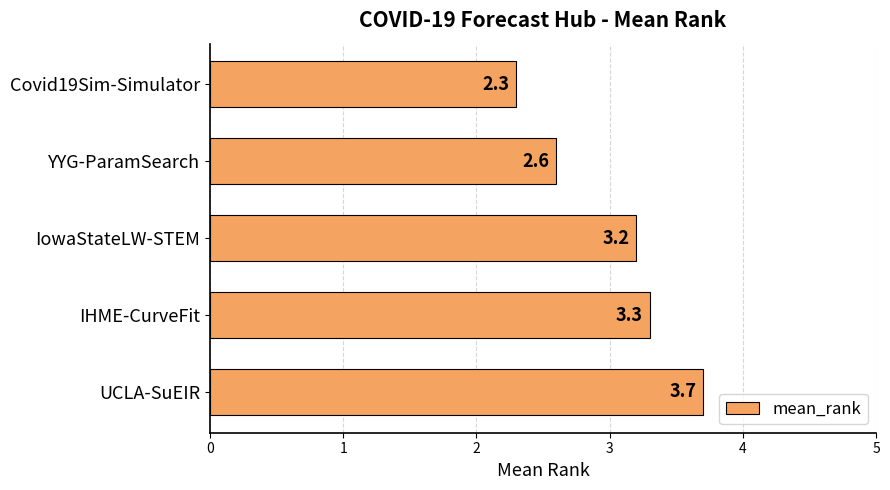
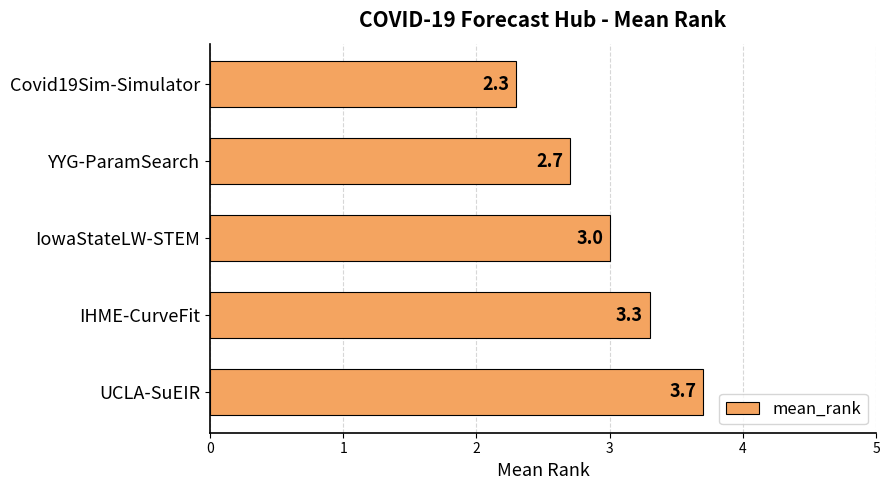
  {
    "Covid19Sim-Simulator": 2.3,
-   "YYG-ParamSearch": 2.6,
-   "IowaStateLW-STEM": 3.2,
+   "YYG-ParamSearch": 2.7,
+   "IowaStateLW-STEM": 3.0,
    "IHME-CurveFit": 3.3,
    "UCLA-SuEIR": 3.7
  }
